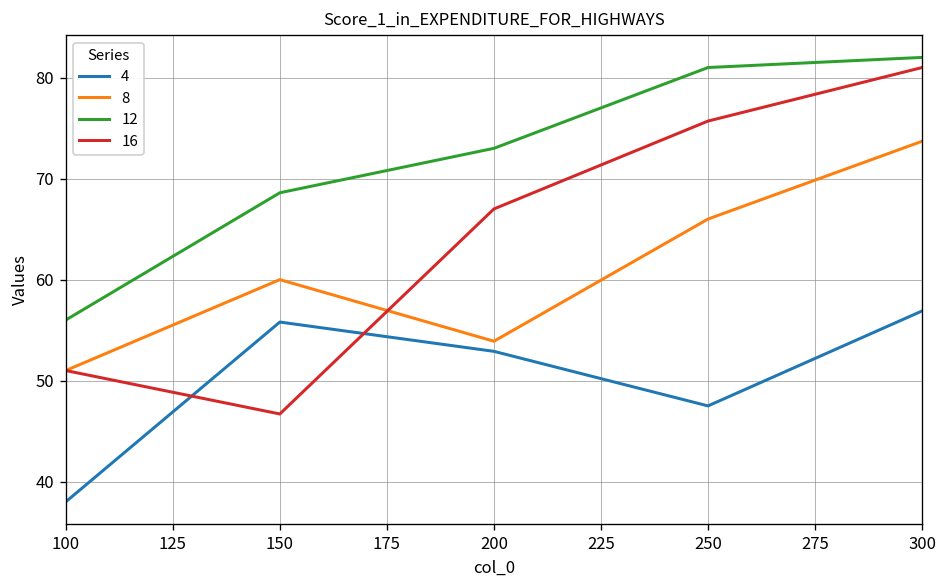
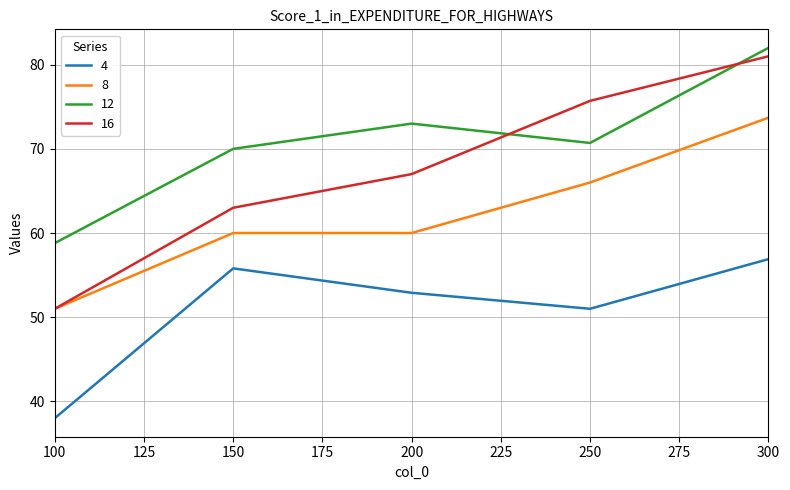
  {
    "4": {
      "100": 38,
      "150": 56,
      "200": 53,
-     "250": 48,
+     "250": 51,
      "300": 57
    },
    "8": {
      "150": 60,
-     "200": 54,
+     "200": 60,
      "250": 66,
      "300": 74
    },
    "12": {
-     "100": 56,
-     "150": 69,
+     "100": 59,
+     "150": 70,
      "200": 73,
-     "250": 81,
+     "250": 71,
      "300": 82
    },
    "16": {
-     "150": 47,
+     "150": 63,
      "200": 67,
      "250": 76,
      "300": 81
    }
  }
